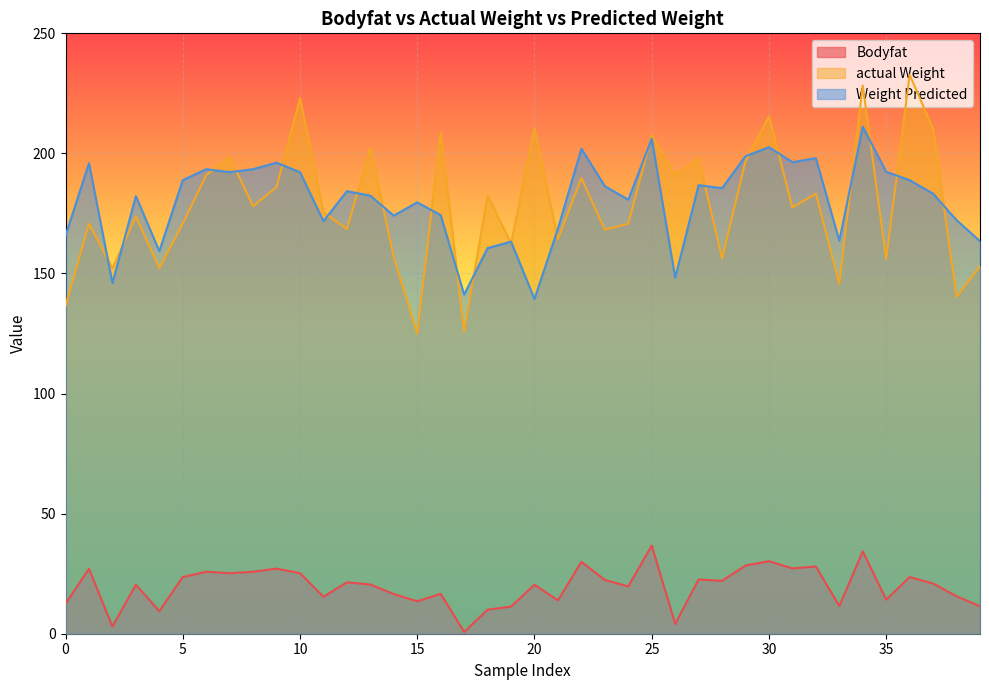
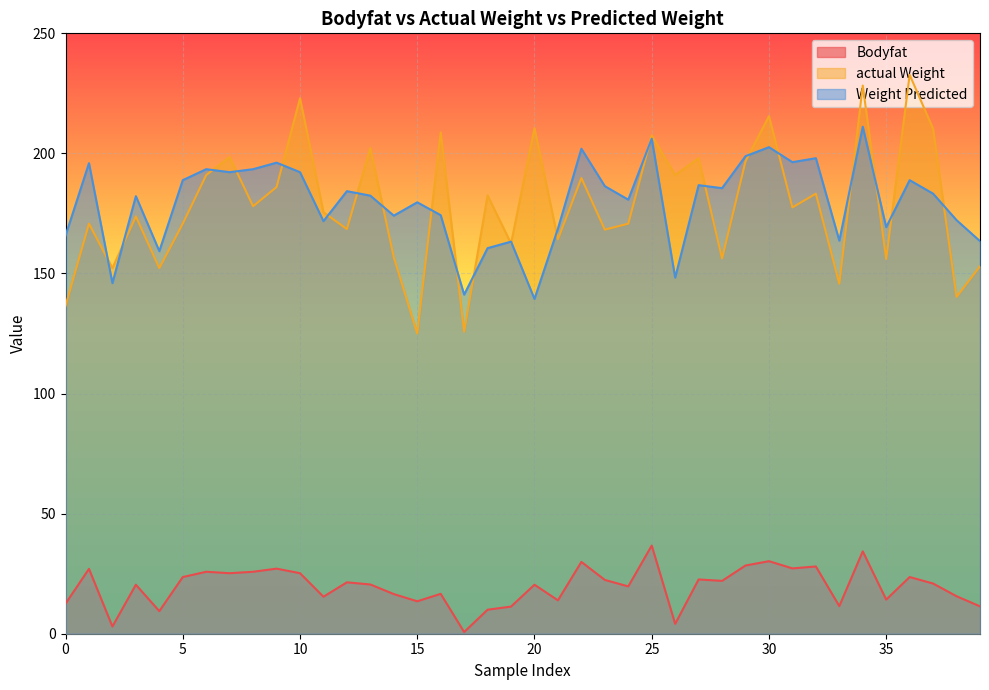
  {
    "Bodyfat": {
      "0": 13,
      "5": 24,
      "10": 25,
      "15": 14,
      "20": 20,
      "25": 37,
      "30": 30,
      "35": 14
    },
    "actual Weight": {
      "0": 137,
      "5": 171,
      "10": 223,
      "15": 125,
      "20": 211,
      "25": 208,
      "30": 216,
      "35": 156
    },
    "Weight Predicted": {
      "0": 166,
      "5": 189,
      "10": 192,
      "15": 180,
      "20": 139,
      "25": 206,
      "30": 203,
-     "35": 192
+     "35": 169
    }
  }
